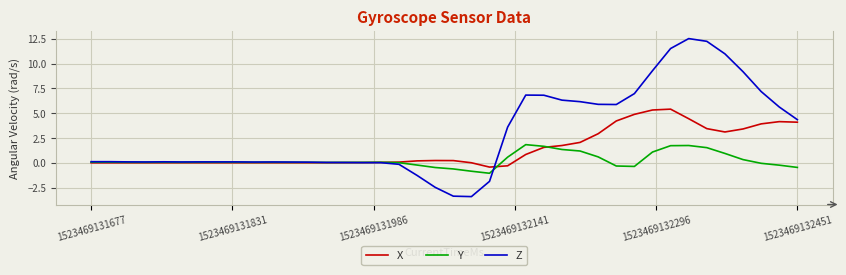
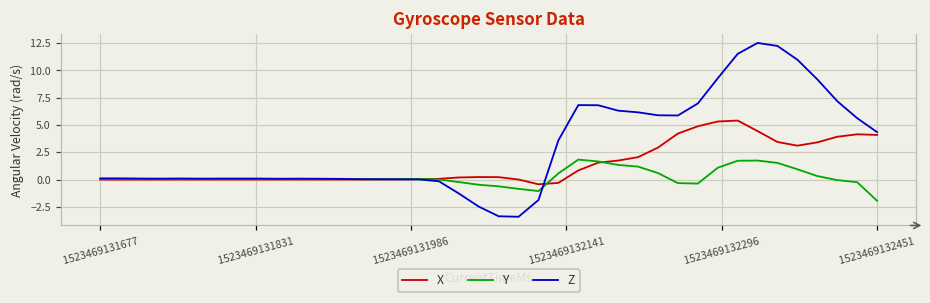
  {
    "Y": {
-     "1523469132451": 0
+     "1523469132451": -2
    }
  }
